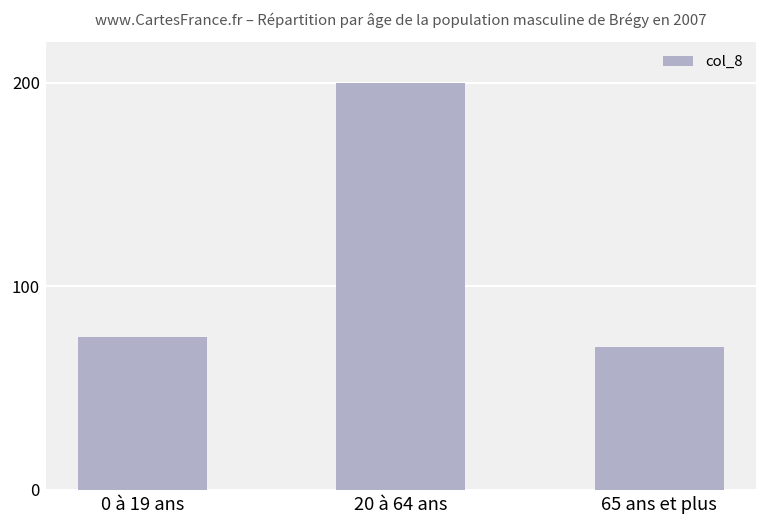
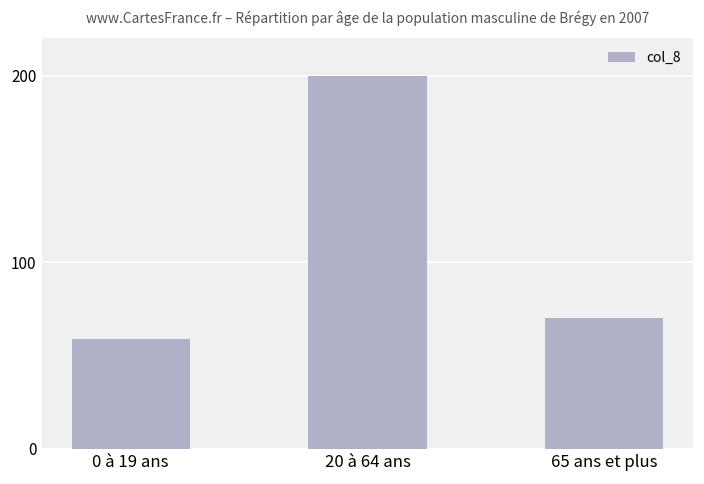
  {
-   "0 à 19 ans": 75,
+   "0 à 19 ans": 59,
    "20 à 64 ans": 200,
    "65 ans et plus": 70
  }
